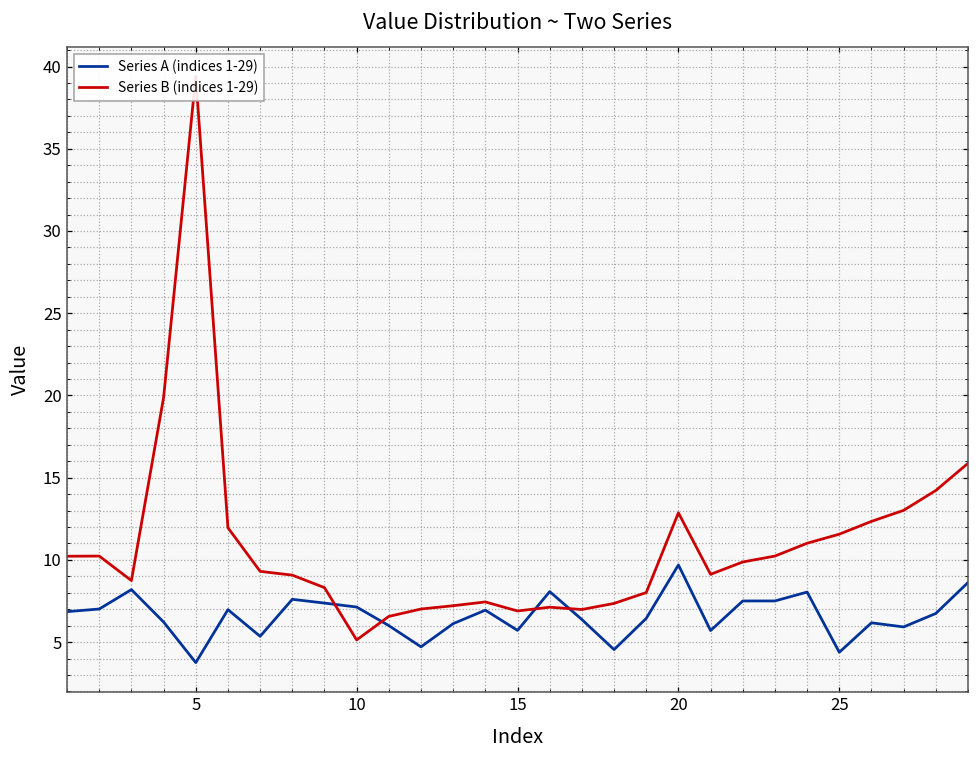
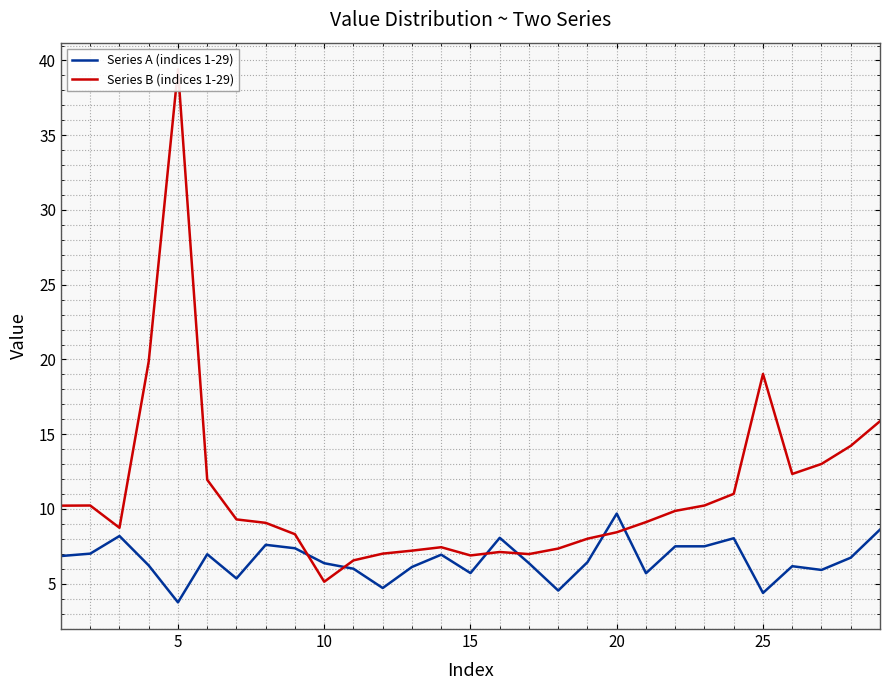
  {
    "Series A (indices 1-29)": {
      "5": 3.8,
-     "10": 7.1,
+     "10": 6.4,
      "15": 5.7,
      "20": 9.7,
      "25": 4.4
    },
    "Series B (indices 1-29)": {
      "10": 5.1,
      "15": 6.9,
-     "20": 12.9,
-     "25": 11.6
+     "20": 8.4,
+     "25": 19.0
    }
  }
